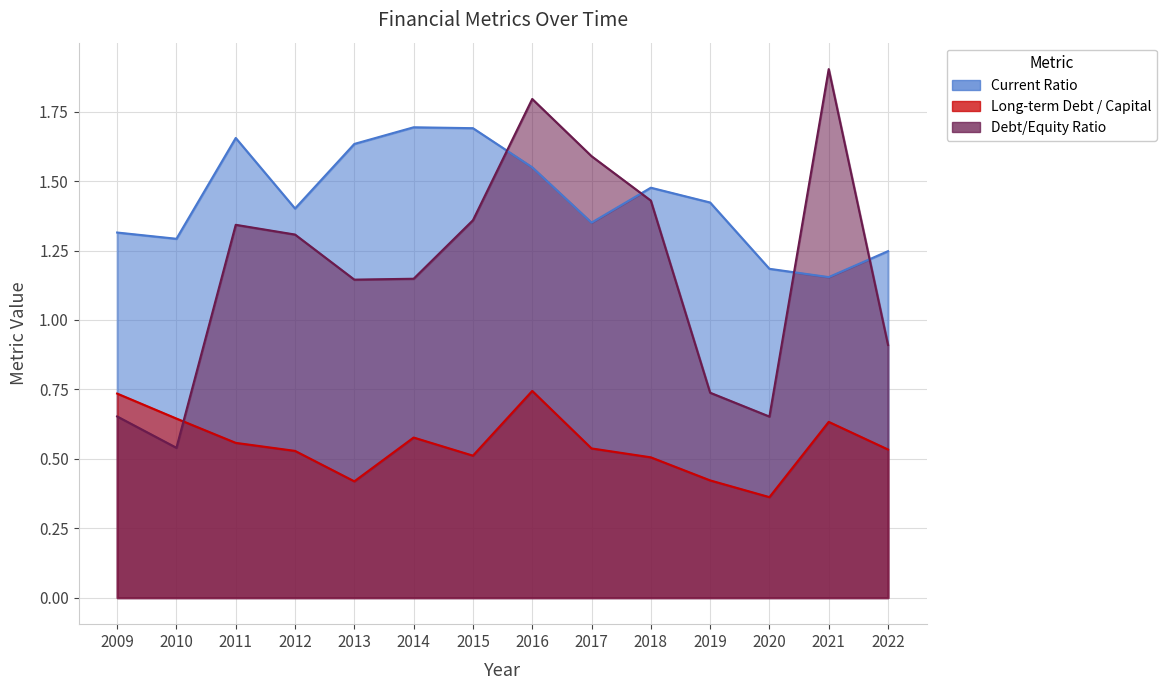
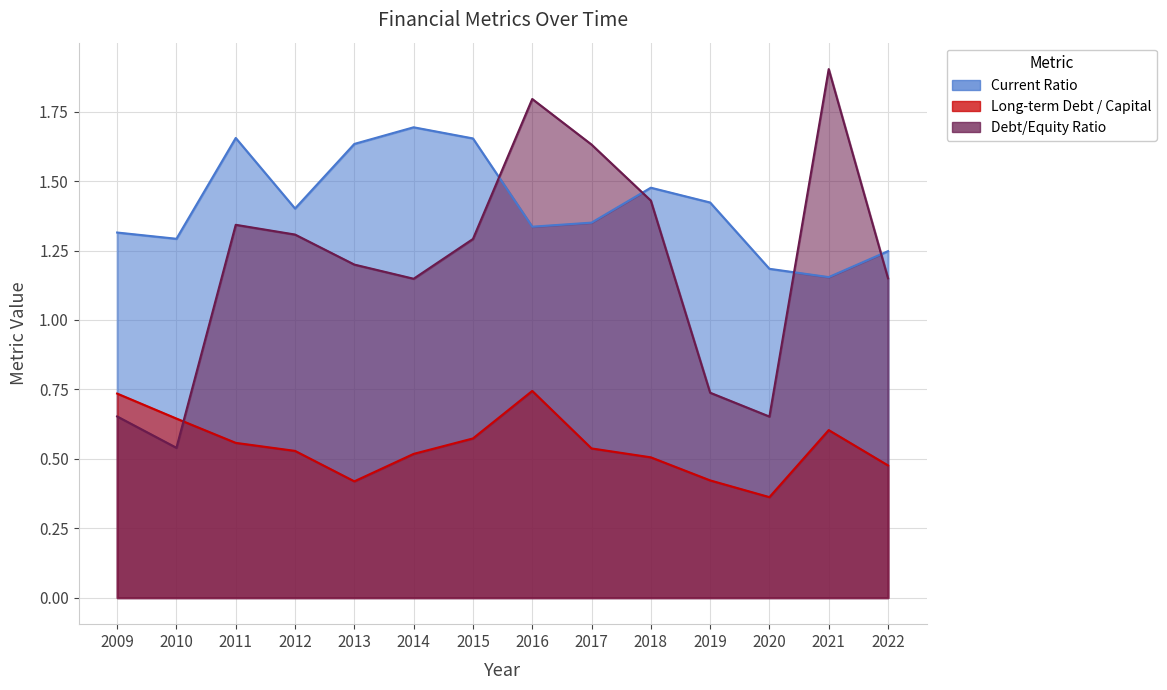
  {
    "Current Ratio": {
      "2009": 1.31,
      "2010": 1.29,
      "2011": 1.66,
      "2012": 1.40,
      "2013": 1.63,
      "2014": 1.69,
-     "2015": 1.69,
-     "2016": 1.55,
+     "2015": 1.65,
+     "2016": 1.34,
      "2017": 1.35,
      "2018": 1.48,
      "2019": 1.42,
      "2020": 1.18,
      "2021": 1.15,
      "2022": 1.25
    },
    "Long-term Debt / Capital": {
      "2009": 0.74,
      "2010": 0.65,
      "2011": 0.56,
      "2012": 0.53,
      "2013": 0.42,
-     "2014": 0.58,
-     "2015": 0.51,
+     "2014": 0.52,
+     "2015": 0.57,
      "2016": 0.74,
      "2017": 0.54,
      "2018": 0.51,
      "2019": 0.42,
      "2020": 0.36,
-     "2021": 0.63,
-     "2022": 0.53
+     "2021": 0.60,
+     "2022": 0.48
    },
    "Debt/Equity Ratio": {
      "2009": 0.65,
      "2010": 0.54,
      "2011": 1.34,
      "2012": 1.31,
-     "2013": 1.15,
+     "2013": 1.20,
      "2014": 1.15,
-     "2015": 1.36,
+     "2015": 1.29,
      "2016": 1.80,
-     "2017": 1.59,
+     "2017": 1.63,
      "2018": 1.43,
      "2019": 0.74,
      "2020": 0.65,
      "2021": 1.90,
-     "2022": 0.91
+     "2022": 1.15
    }
  }
